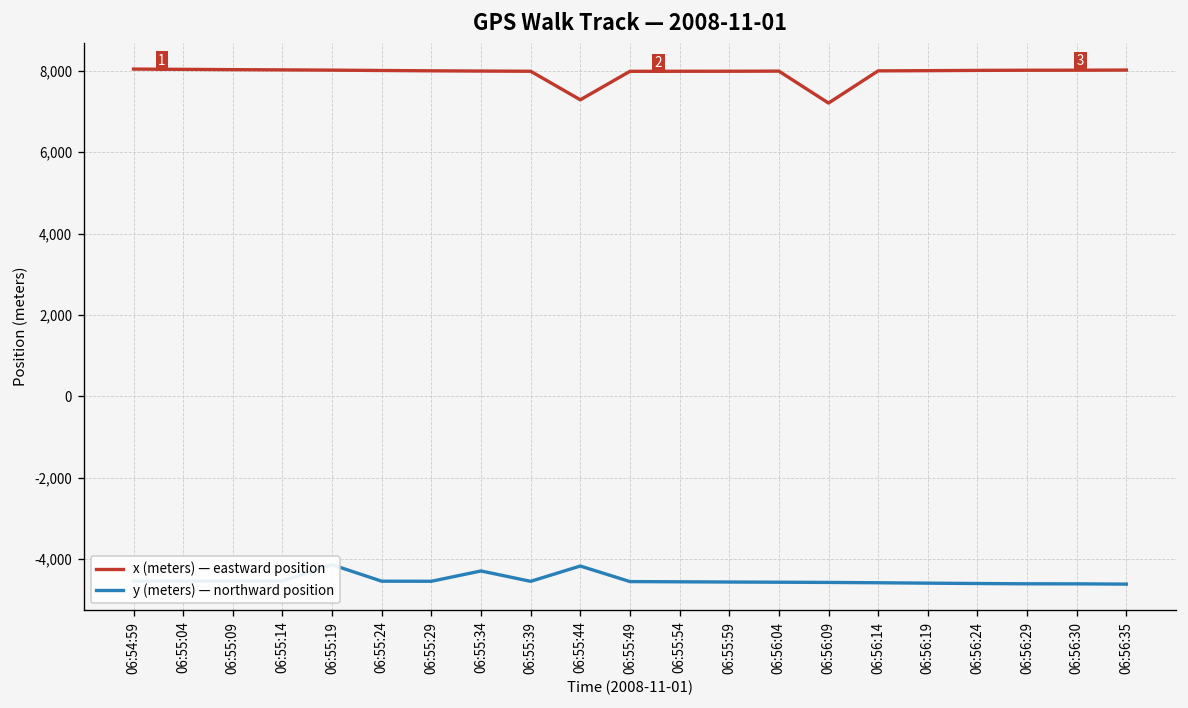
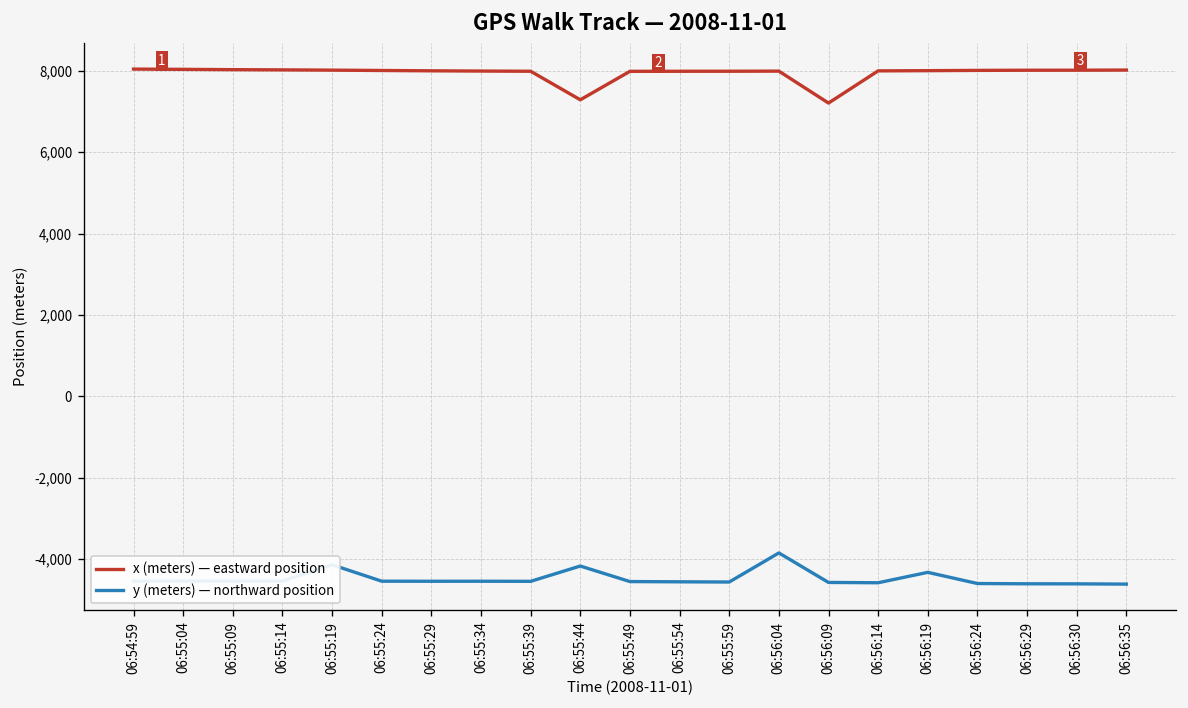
  {
    "x (meters) — eastward position": {
      "06:54:59": "8,000",
      "06:55:09": "8,000",
      "06:55:14": "8,000",
      "06:55:19": "8,000",
      "06:55:24": "8,000",
      "06:55:29": "8,000",
      "06:55:34": "8,000",
      "06:55:39": "8,000",
      "06:55:44": "7,300",
      "06:55:49": "8,000",
      "06:55:59": "8,000",
      "06:56:04": "8,000",
      "06:56:09": "7,200",
      "06:56:14": "8,000",
      "06:56:19": "8,000",
      "06:56:24": "8,000",
      "06:56:29": "8,000",
      "06:56:35": "8,000"
    },
    "y (meters) — northward position": {
      "06:55:24": "-4,500",
      "06:55:29": "-4,500",
-     "06:55:34": "-4,300",
+     "06:55:34": "-4,500",
      "06:55:39": "-4,500",
      "06:55:44": "-4,200",
      "06:55:49": "-4,500",
      "06:55:54": "-4,600",
      "06:55:59": "-4,600",
-     "06:56:04": "-4,600",
+     "06:56:04": "-3,800",
      "06:56:09": "-4,600",
      "06:56:14": "-4,600",
-     "06:56:19": "-4,600",
+     "06:56:19": "-4,300",
      "06:56:24": "-4,600",
      "06:56:29": "-4,600",
      "06:56:30": "-4,600",
      "06:56:35": "-4,600"
    }
  }
